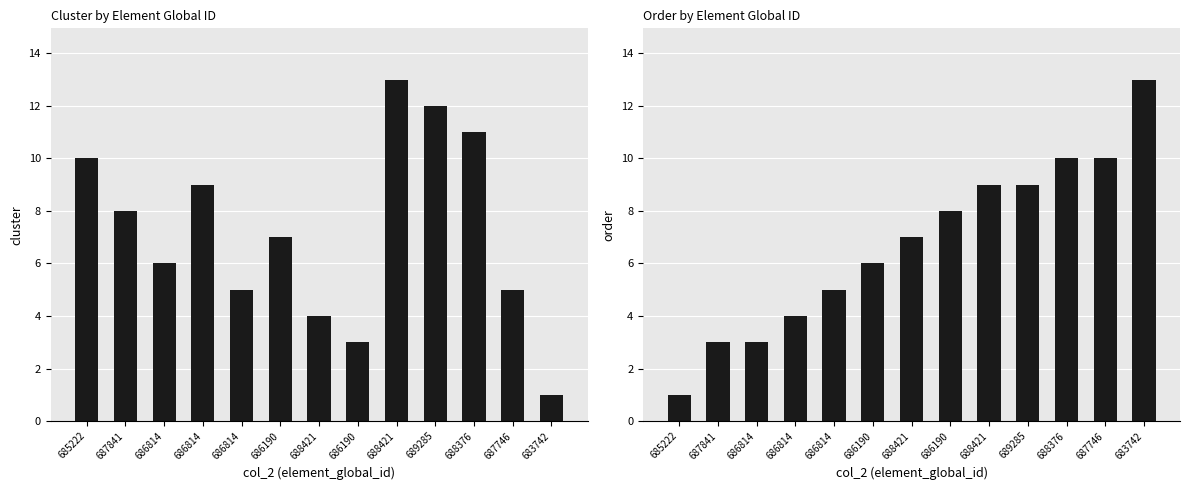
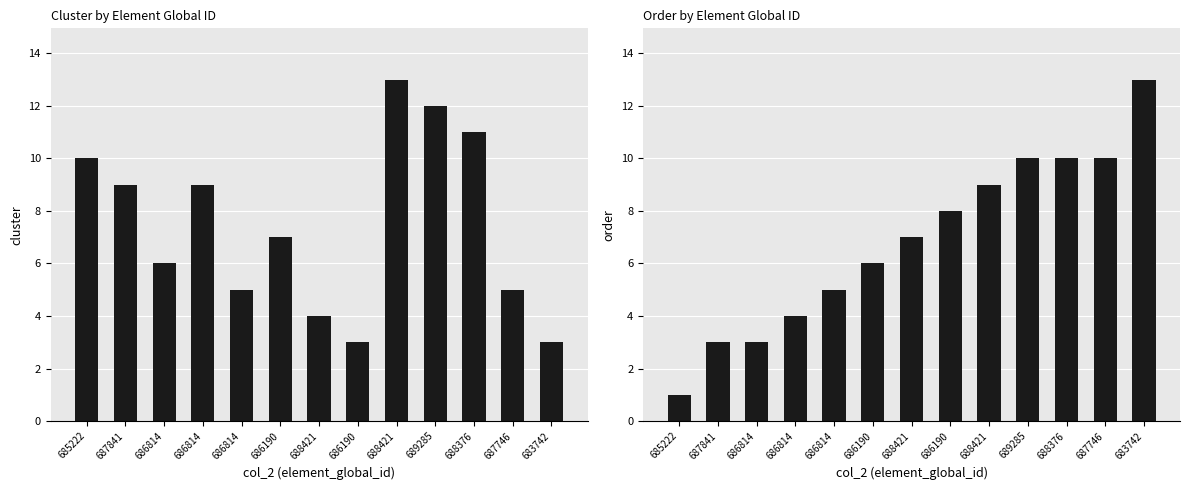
  {
    "Cluster by Element Global ID": {
      "685222": 10,
-     "687841": 8,
+     "687841": 9,
      "689285": 12,
      "688376": 11,
      "687746": 5,
-     "683742": 1
+     "683742": 3
    },
    "Order by Element Global ID": {
      "685222": 1,
      "687841": 3,
-     "689285": 9,
+     "689285": 10,
      "688376": 10,
      "687746": 10,
      "683742": 13
    }
  }
